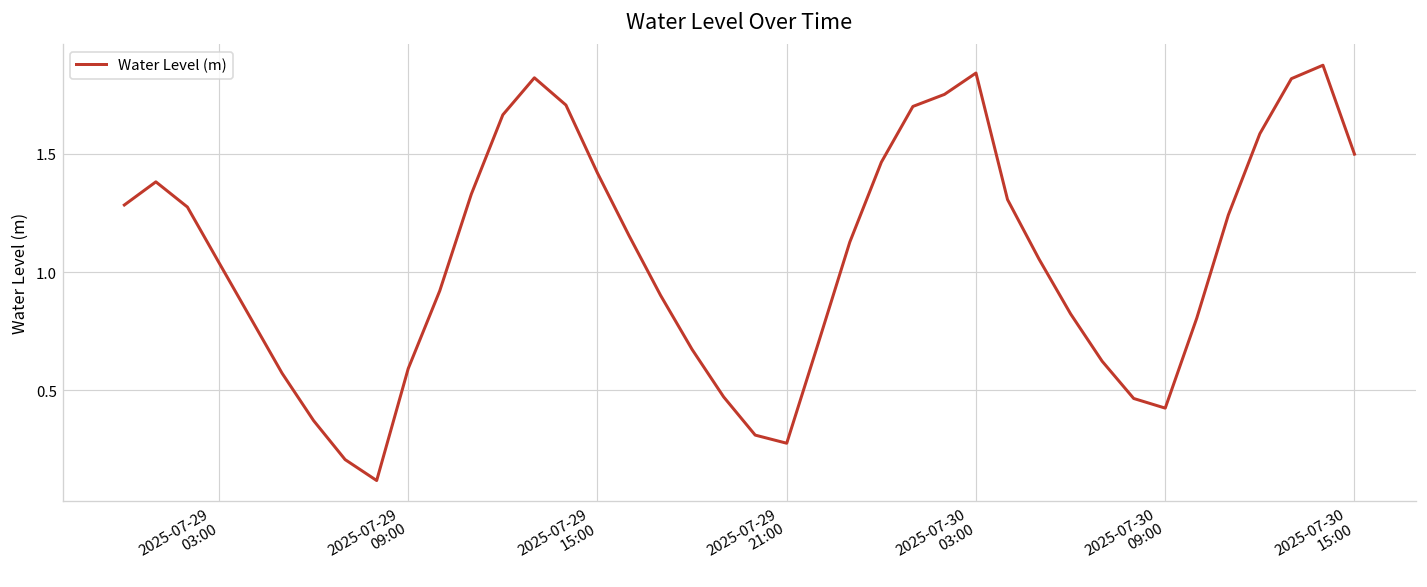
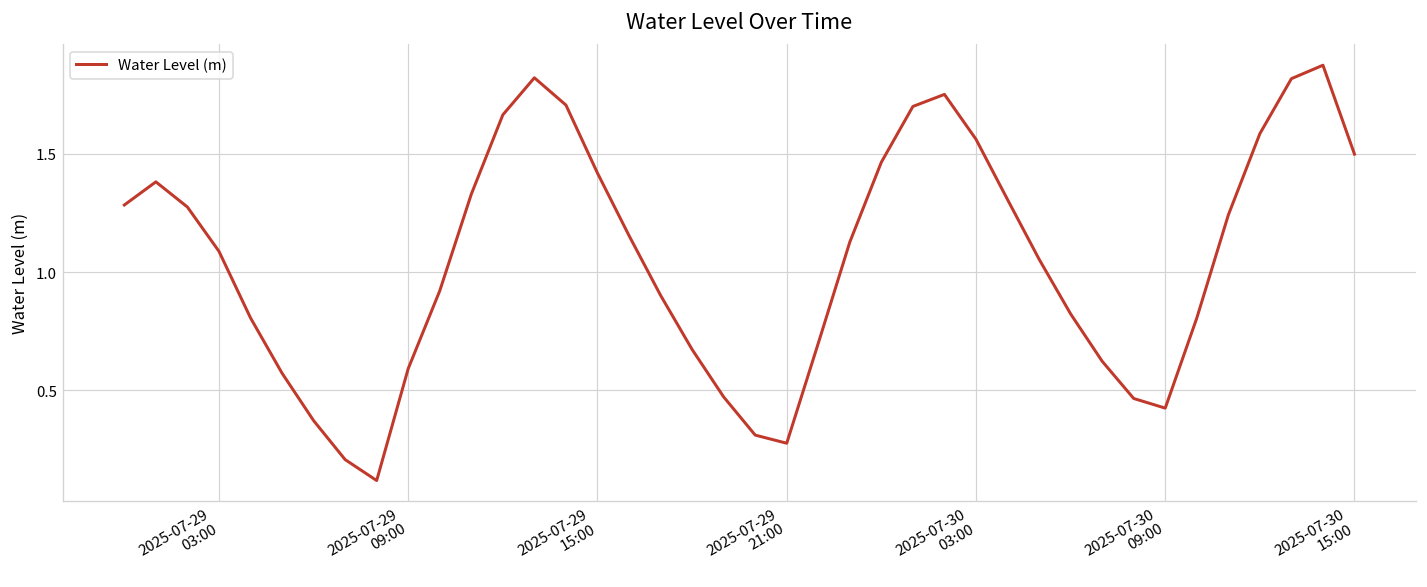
  {
-   "2025-07-29 03:00": 1.04,
+   "2025-07-29 03:00": 1.09,
    "2025-07-29 09:00": 0.59,
    "2025-07-29 15:00": 1.42,
    "2025-07-29 21:00": 0.28,
-   "2025-07-30 03:00": 1.84,
+   "2025-07-30 03:00": 1.56,
    "2025-07-30 09:00": 0.43,
    "2025-07-30 15:00": 1.50
  }
